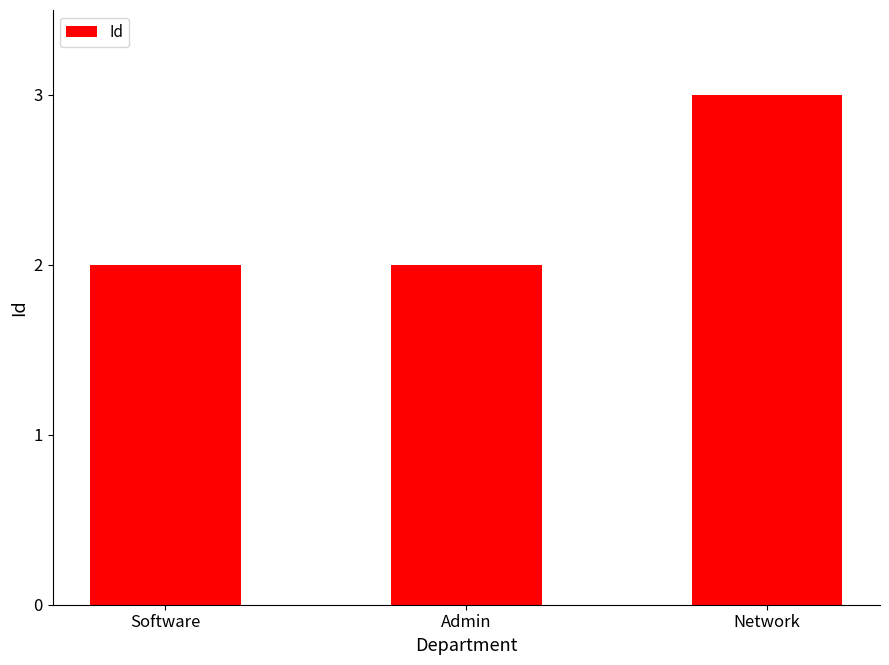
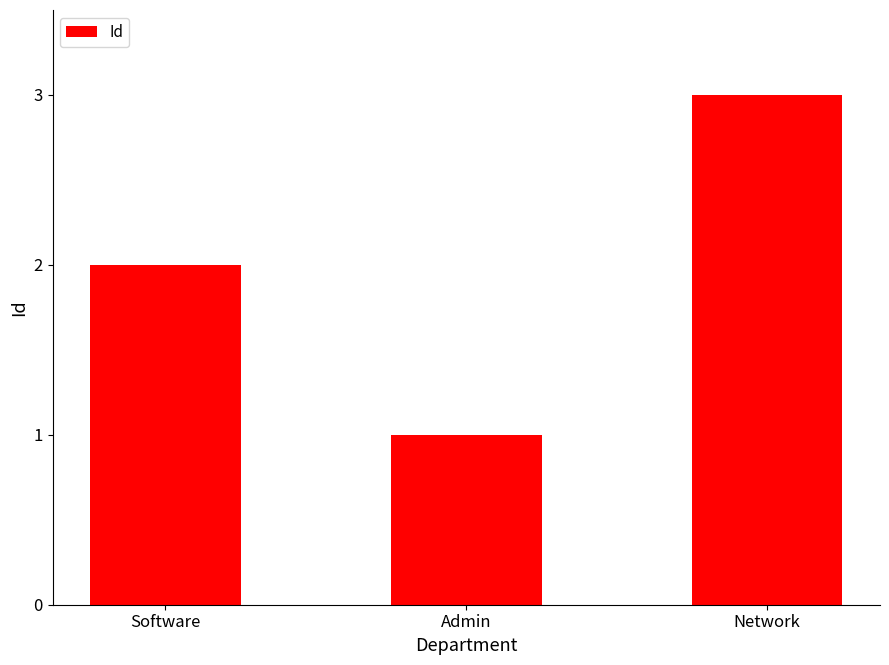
  {
    "Software": 2,
-   "Admin": 2,
+   "Admin": 1,
    "Network": 3
  }
